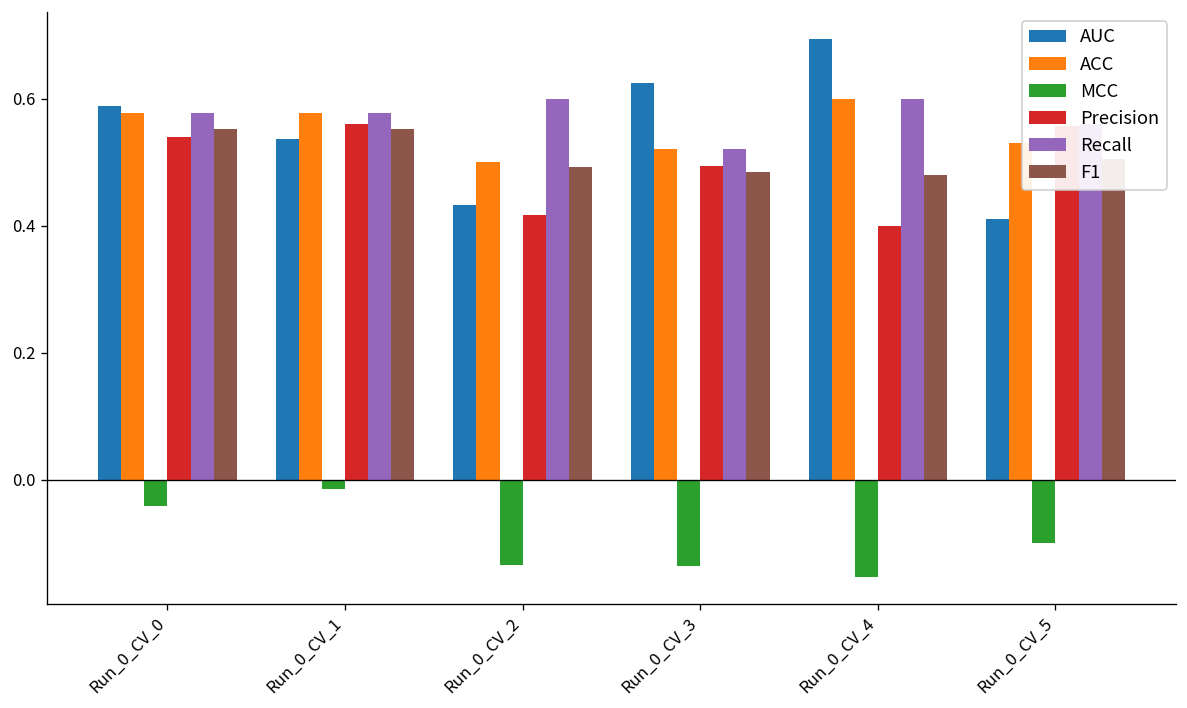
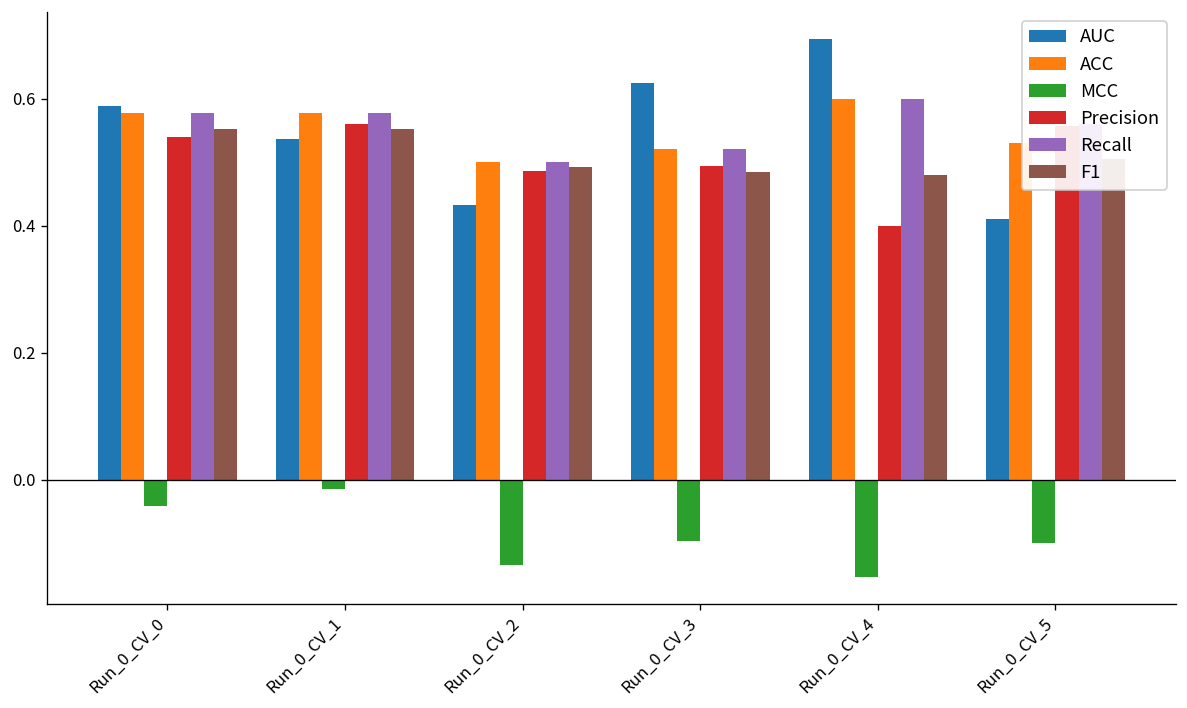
  {
    "AUC": {
      "Run_0_CV_0": 0.59,
      "Run_0_CV_1": 0.54,
      "Run_0_CV_2": 0.43,
      "Run_0_CV_3": 0.63,
      "Run_0_CV_4": 0.69,
      "Run_0_CV_5": 0.41
    },
    "ACC": {
      "Run_0_CV_0": 0.58,
      "Run_0_CV_1": 0.58,
      "Run_0_CV_2": 0.50,
      "Run_0_CV_3": 0.52,
      "Run_0_CV_4": 0.60,
      "Run_0_CV_5": 0.53
    },
    "MCC": {
      "Run_0_CV_0": -0.04,
      "Run_0_CV_1": -0.02,
      "Run_0_CV_2": -0.14,
-     "Run_0_CV_3": -0.14,
+     "Run_0_CV_3": -0.10,
      "Run_0_CV_4": -0.15,
      "Run_0_CV_5": -0.10
    },
    "Precision": {
      "Run_0_CV_0": 0.54,
      "Run_0_CV_1": 0.56,
-     "Run_0_CV_2": 0.42,
+     "Run_0_CV_2": 0.49,
      "Run_0_CV_3": 0.49,
      "Run_0_CV_4": 0.40
    },
    "Recall": {
      "Run_0_CV_0": 0.58,
      "Run_0_CV_1": 0.58,
-     "Run_0_CV_2": 0.6,
+     "Run_0_CV_2": 0.5,
      "Run_0_CV_3": 0.52,
      "Run_0_CV_4": 0.6
    },
    "F1": {
      "Run_0_CV_0": 0.55,
      "Run_0_CV_1": 0.55,
      "Run_0_CV_2": 0.49,
      "Run_0_CV_3": 0.49,
      "Run_0_CV_4": 0.48
    }
  }
